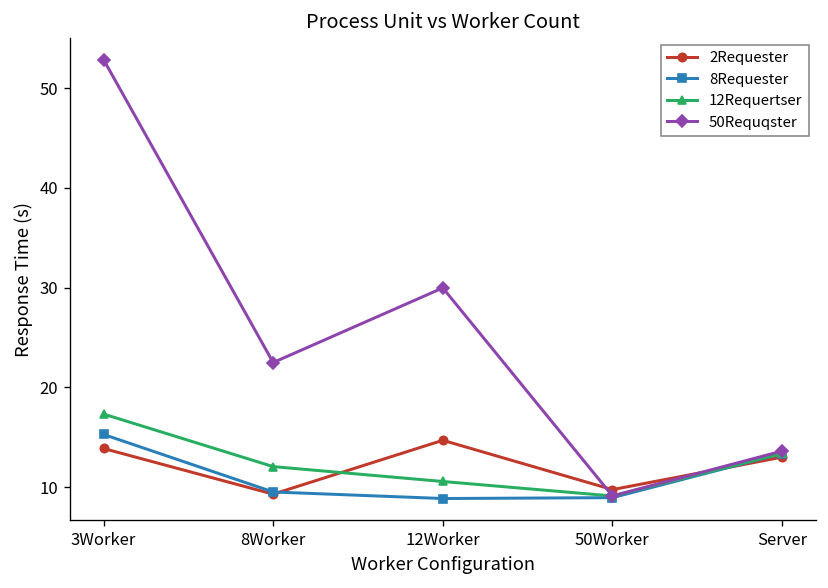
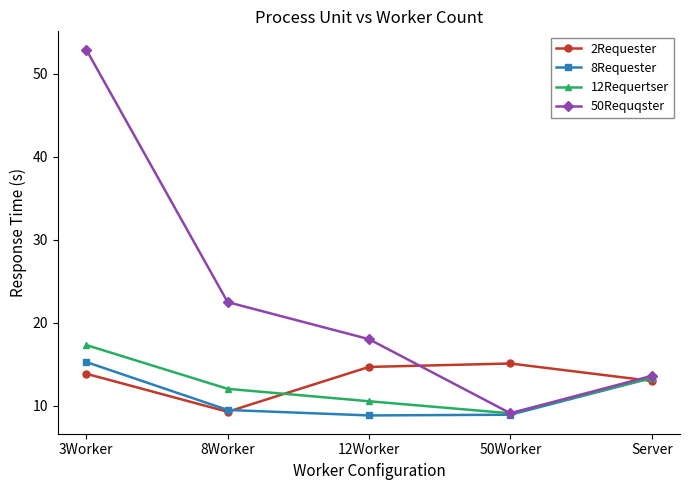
  {
    "2Requester": {
      "3Worker": 14,
      "12Worker": 15,
-     "50Worker": 10,
+     "50Worker": 15,
      "Server": 13
    },
    "8Requester": {
      "3Worker": 15,
      "12Worker": 9
    },
    "12Requertser": {
      "3Worker": 17,
      "8Worker": 12,
      "12Worker": 11
    },
    "50Requqster": {
      "3Worker": 53,
      "8Worker": 22,
-     "12Worker": 30
+     "12Worker": 18
    }
  }
